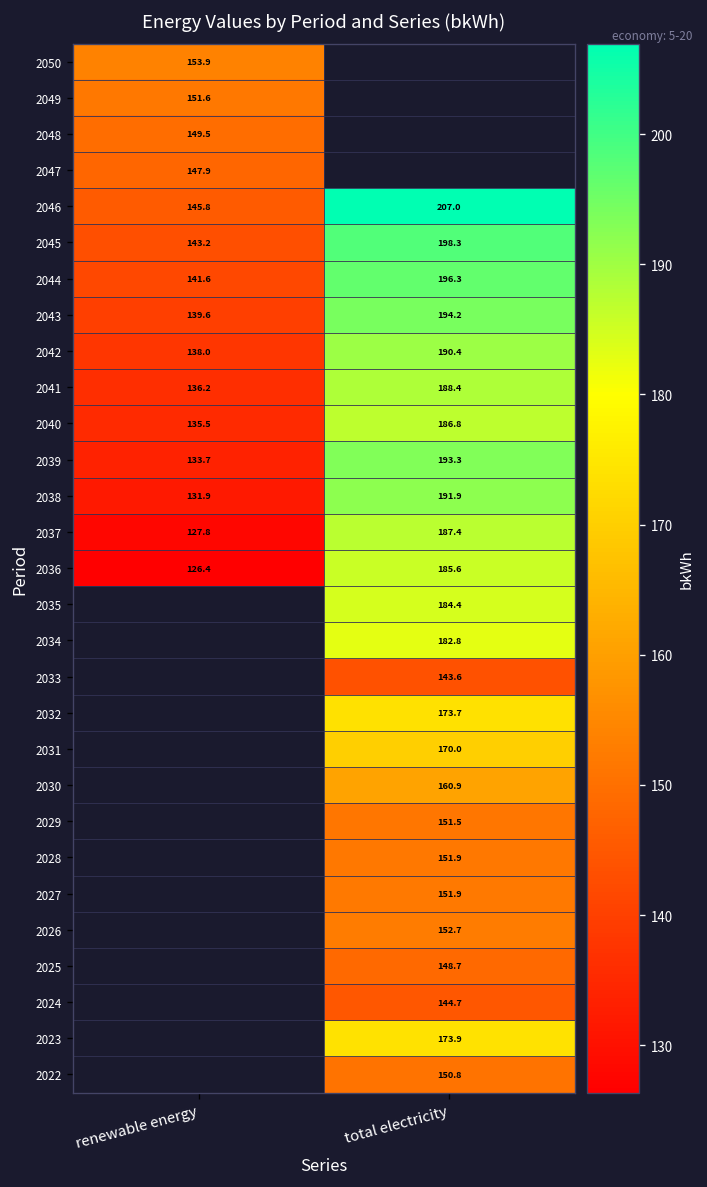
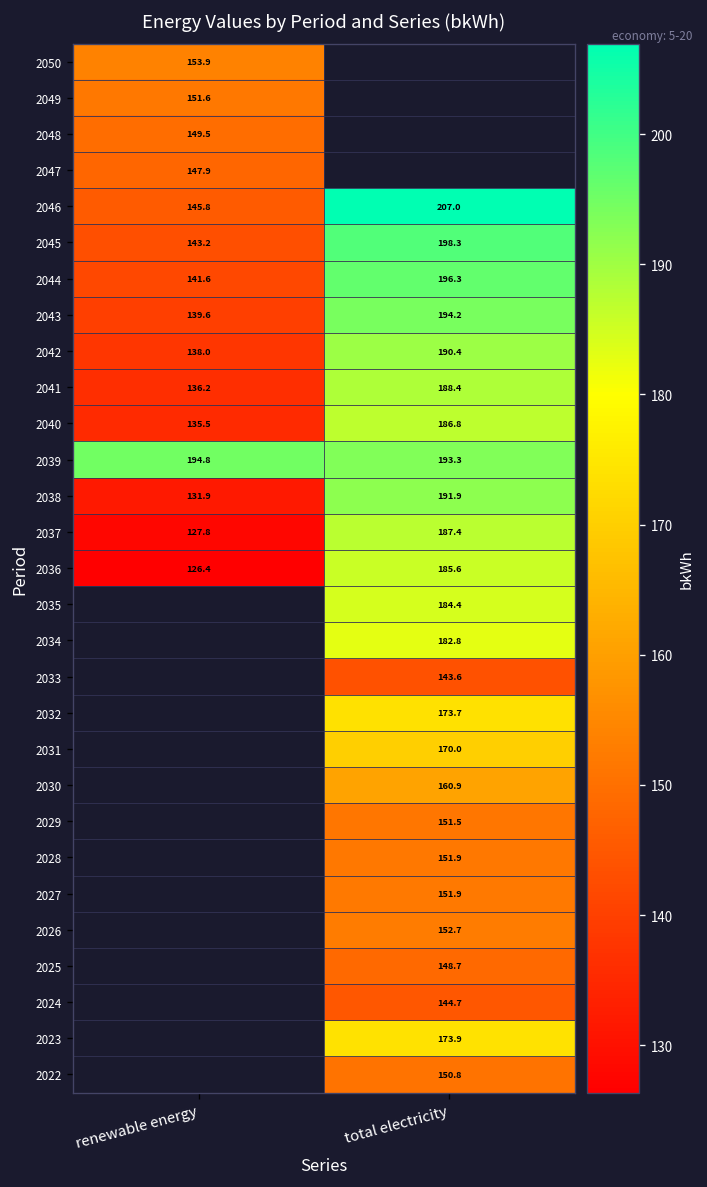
  {
    "2050": {
      "renewable energy": 153.9
    },
    "2049": {
      "renewable energy": 151.6
    },
    "2048": {
      "renewable energy": 149.5
    },
    "2047": {
      "renewable energy": 147.9
    },
    "2046": {
      "renewable energy": 145.8,
      "total electricity": 207.0
    },
    "2045": {
      "renewable energy": 143.2,
      "total electricity": 198.3
    },
    "2044": {
      "renewable energy": 141.6,
      "total electricity": 196.3
    },
    "2043": {
      "renewable energy": 139.6,
      "total electricity": 194.2
    },
    "2042": {
      "renewable energy": 138.0,
      "total electricity": 190.4
    },
    "2041": {
      "renewable energy": 136.2,
      "total electricity": 188.4
    },
    "2040": {
      "renewable energy": 135.5,
      "total electricity": 186.8
    },
    "2039": {
-     "renewable energy": 133.7,
+     "renewable energy": 194.8,
      "total electricity": 193.3
    },
    "2038": {
      "renewable energy": 131.9,
      "total electricity": 191.9
    },
    "2037": {
      "renewable energy": 127.8,
      "total electricity": 187.4
    },
    "2036": {
      "renewable energy": 126.4,
      "total electricity": 185.6
    },
    "2035": {
      "total electricity": 184.4
    },
    "2034": {
      "total electricity": 182.8
    },
    "2033": {
      "total electricity": 143.6
    },
    "2032": {
      "total electricity": 173.7
    },
    "2031": {
      "total electricity": 170.0
    },
    "2030": {
      "total electricity": 160.9
    },
    "2029": {
      "total electricity": 151.5
    },
    "2028": {
      "total electricity": 151.9
    },
    "2027": {
      "total electricity": 151.9
    },
    "2026": {
      "total electricity": 152.7
    },
    "2025": {
      "total electricity": 148.7
    },
    "2024": {
      "total electricity": 144.7
    },
    "2023": {
      "total electricity": 173.9
    },
    "2022": {
      "total electricity": 150.8
    }
  }
